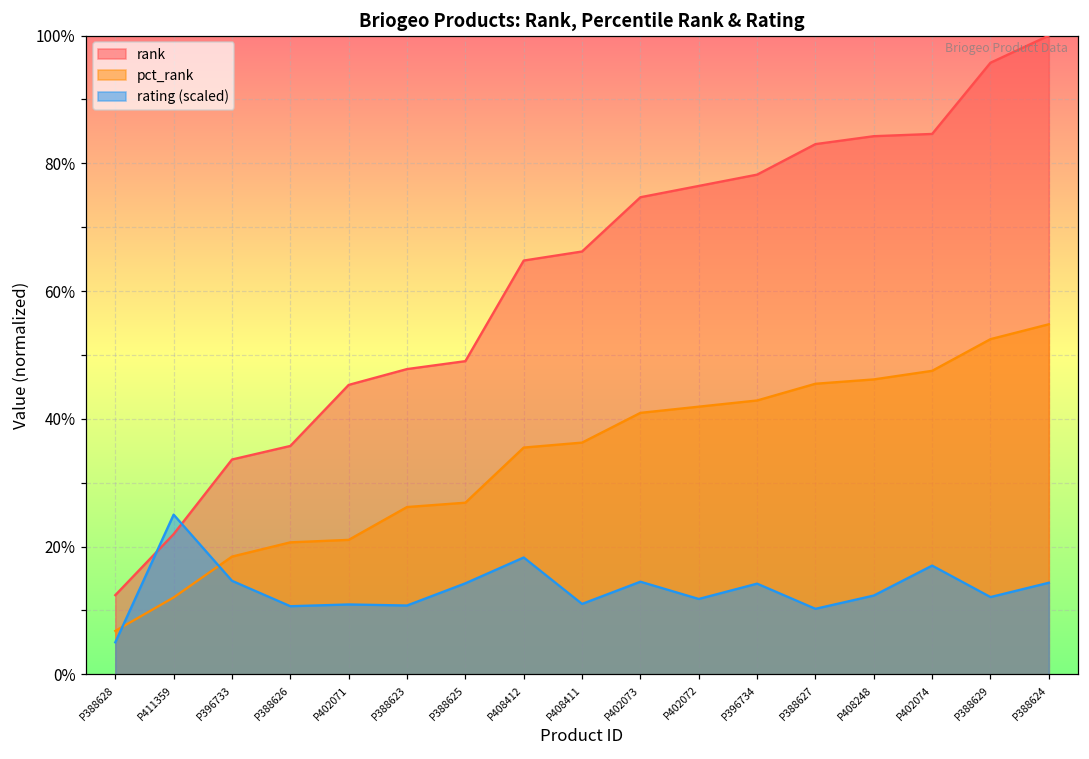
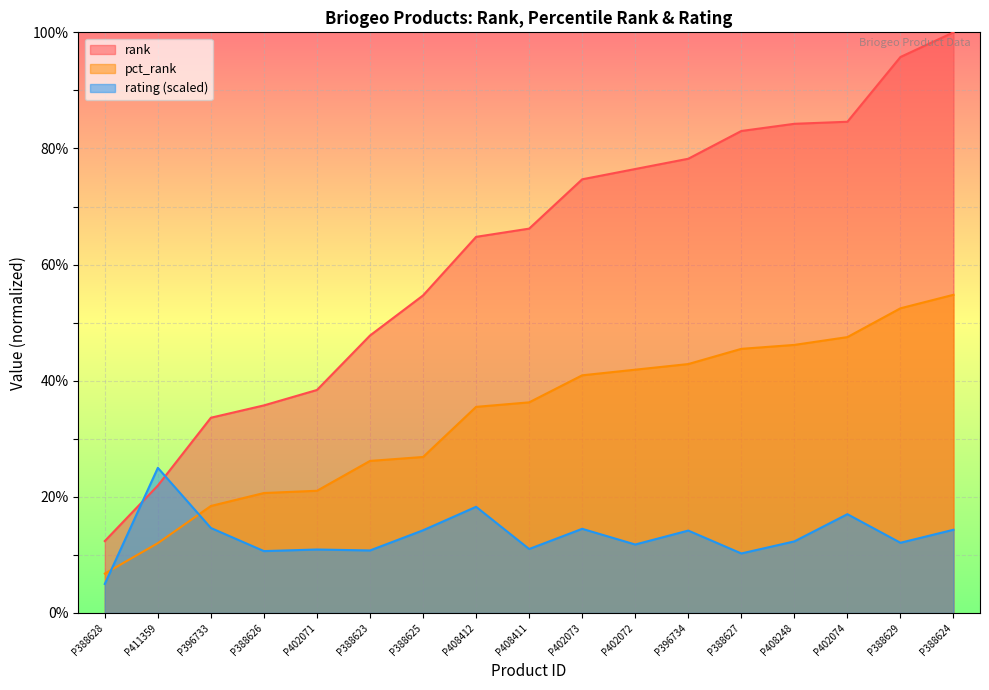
  {
    "rank": {
      "P388628": "12%",
      "P411359": "22%",
      "P396733": "34%",
      "P388626": "36%",
-     "P402071": "45%",
+     "P402071": "38%",
      "P388623": "48%",
-     "P388625": "49%",
+     "P388625": "55%",
      "P408412": "65%",
      "P408411": "66%",
      "P402073": "75%",
      "P402072": "76%",
      "P396734": "78%",
      "P388627": "83%",
      "P408248": "84%",
      "P402074": "85%",
      "P388629": "96%",
      "P388624": "100%"
    },
    "pct_rank": {
      "P388628": "7%",
      "P411359": "12%",
      "P396733": "18%",
      "P388626": "21%",
      "P402071": "21%",
      "P388623": "26%",
      "P388625": "27%",
      "P408412": "35%",
      "P408411": "36%",
      "P402073": "41%",
      "P402072": "42%",
      "P396734": "43%",
      "P388627": "45%",
      "P408248": "46%",
      "P402074": "48%",
      "P388629": "52%",
      "P388624": "55%"
    },
    "rating (scaled)": {
      "P388628": "5%",
      "P411359": "25%",
      "P396733": "15%",
      "P388626": "11%",
      "P402071": "11%",
      "P388623": "11%",
      "P388625": "14%",
      "P408412": "18%",
      "P408411": "11%",
      "P402073": "14%",
      "P402072": "12%",
      "P396734": "14%",
      "P388627": "10%",
      "P408248": "12%",
      "P402074": "17%",
      "P388629": "12%",
      "P388624": "14%"
    }
  }
